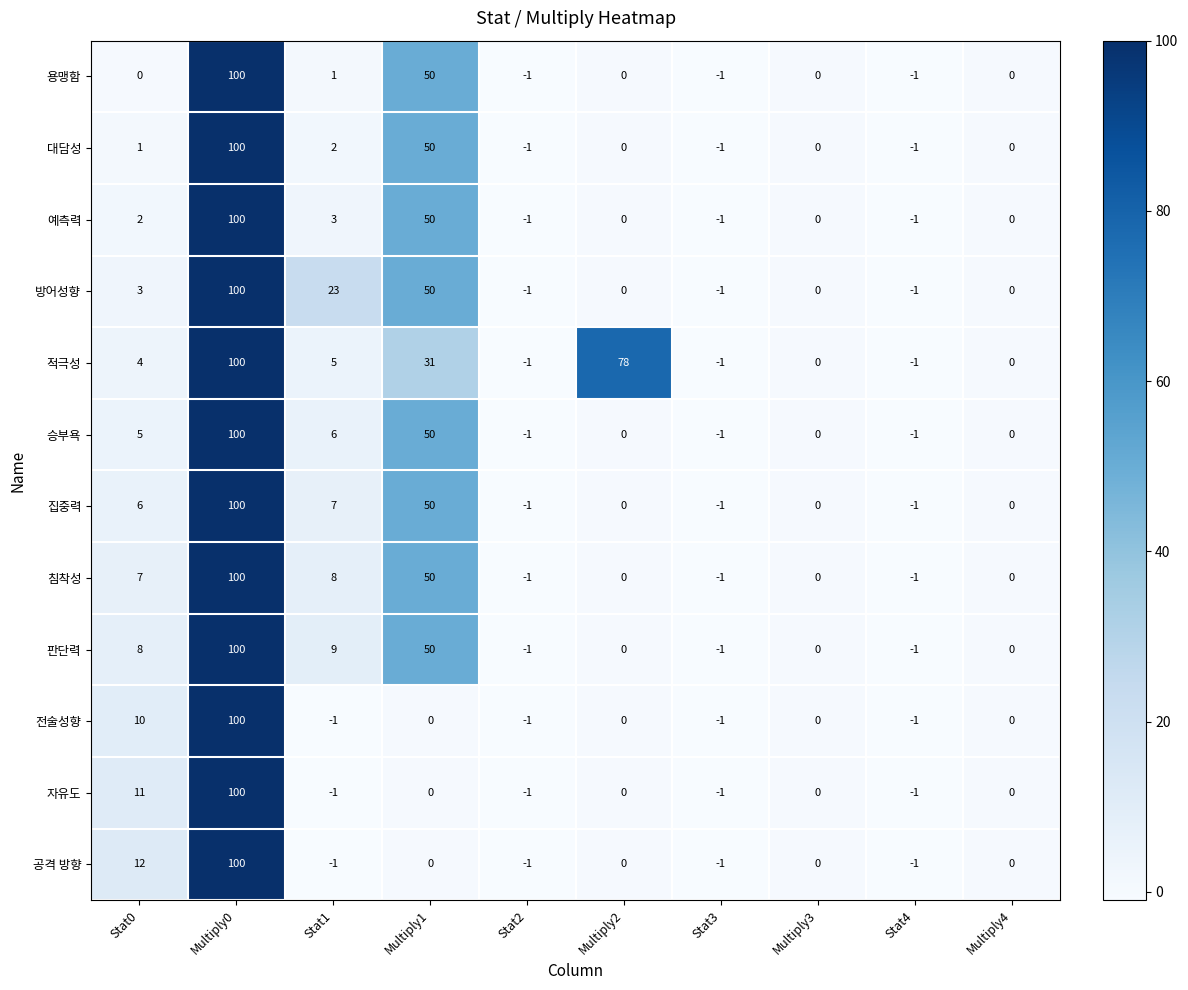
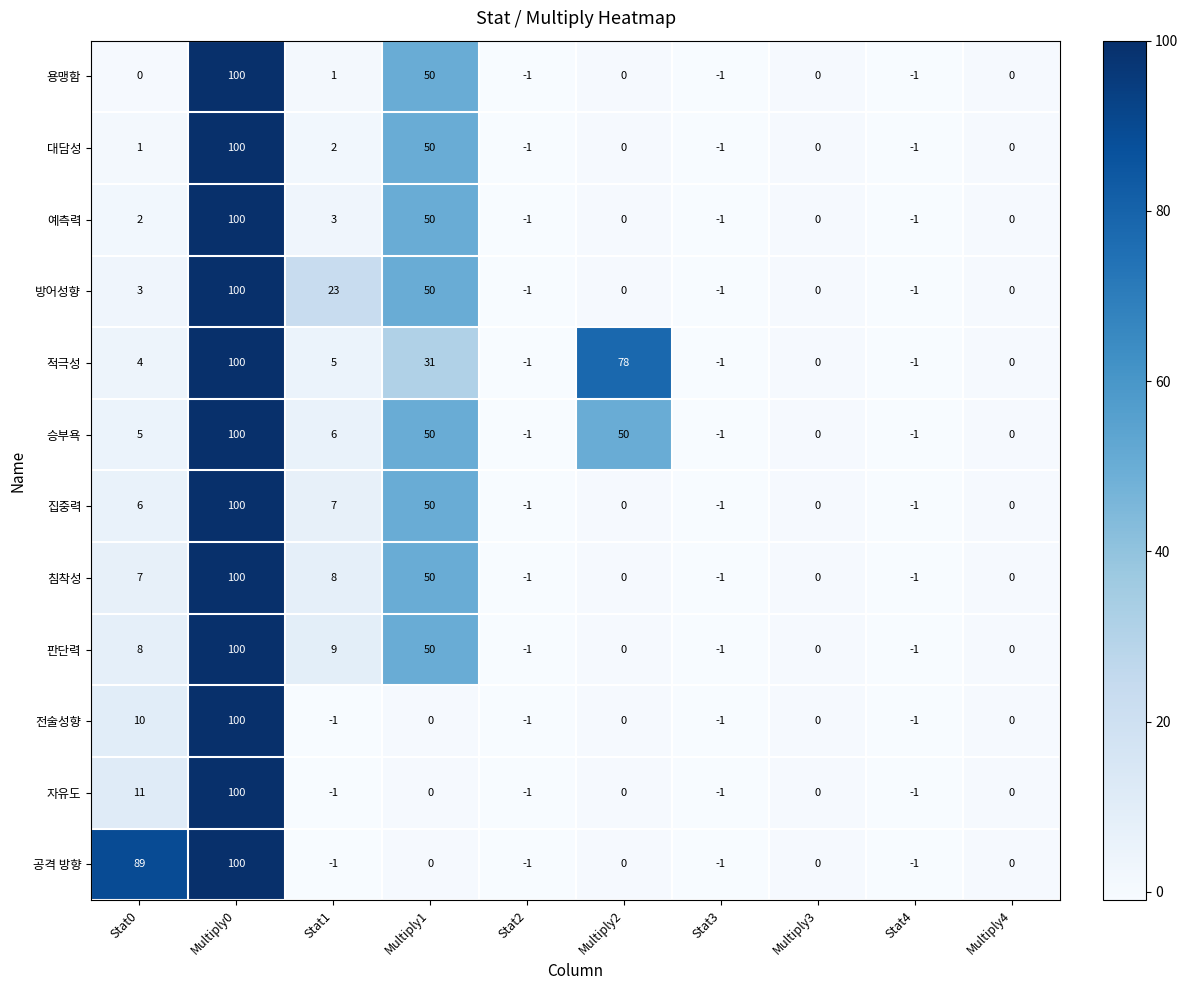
  {
    "용맹함": {
      "Stat0": 0,
      "Multiply0": 100,
      "Stat1": 1,
      "Multiply1": 50,
      "Stat2": -1,
      "Multiply2": 0,
      "Stat3": -1,
      "Multiply3": 0,
      "Stat4": -1,
      "Multiply4": 0
    },
    "대담성": {
      "Stat0": 1,
      "Multiply0": 100,
      "Stat1": 2,
      "Multiply1": 50,
      "Stat2": -1,
      "Multiply2": 0,
      "Stat3": -1,
      "Multiply3": 0,
      "Stat4": -1,
      "Multiply4": 0
    },
    "예측력": {
      "Stat0": 2,
      "Multiply0": 100,
      "Stat1": 3,
      "Multiply1": 50,
      "Stat2": -1,
      "Multiply2": 0,
      "Stat3": -1,
      "Multiply3": 0,
      "Stat4": -1,
      "Multiply4": 0
    },
    "방어성향": {
      "Stat0": 3,
      "Multiply0": 100,
      "Stat1": 23,
      "Multiply1": 50,
      "Stat2": -1,
      "Multiply2": 0,
      "Stat3": -1,
      "Multiply3": 0,
      "Stat4": -1,
      "Multiply4": 0
    },
    "적극성": {
      "Stat0": 4,
      "Multiply0": 100,
      "Stat1": 5,
      "Multiply1": 31,
      "Stat2": -1,
      "Multiply2": 78,
      "Stat3": -1,
      "Multiply3": 0,
      "Stat4": -1,
      "Multiply4": 0
    },
    "승부욕": {
      "Stat0": 5,
      "Multiply0": 100,
      "Stat1": 6,
      "Multiply1": 50,
      "Stat2": -1,
-     "Multiply2": 0,
+     "Multiply2": 50,
      "Stat3": -1,
      "Multiply3": 0,
      "Stat4": -1,
      "Multiply4": 0
    },
    "집중력": {
      "Stat0": 6,
      "Multiply0": 100,
      "Stat1": 7,
      "Multiply1": 50,
      "Stat2": -1,
      "Multiply2": 0,
      "Stat3": -1,
      "Multiply3": 0,
      "Stat4": -1,
      "Multiply4": 0
    },
    "침착성": {
      "Stat0": 7,
      "Multiply0": 100,
      "Stat1": 8,
      "Multiply1": 50,
      "Stat2": -1,
      "Multiply2": 0,
      "Stat3": -1,
      "Multiply3": 0,
      "Stat4": -1,
      "Multiply4": 0
    },
    "판단력": {
      "Stat0": 8,
      "Multiply0": 100,
      "Stat1": 9,
      "Multiply1": 50,
      "Stat2": -1,
      "Multiply2": 0,
      "Stat3": -1,
      "Multiply3": 0,
      "Stat4": -1,
      "Multiply4": 0
    },
    "전술성향": {
      "Stat0": 10,
      "Multiply0": 100,
      "Stat1": -1,
      "Multiply1": 0,
      "Stat2": -1,
      "Multiply2": 0,
      "Stat3": -1,
      "Multiply3": 0,
      "Stat4": -1,
      "Multiply4": 0
    },
    "자유도": {
      "Stat0": 11,
      "Multiply0": 100,
      "Stat1": -1,
      "Multiply1": 0,
      "Stat2": -1,
      "Multiply2": 0,
      "Stat3": -1,
      "Multiply3": 0,
      "Stat4": -1,
      "Multiply4": 0
    },
    "공격 방향": {
-     "Stat0": 12,
+     "Stat0": 89,
      "Multiply0": 100,
      "Stat1": -1,
      "Multiply1": 0,
      "Stat2": -1,
      "Multiply2": 0,
      "Stat3": -1,
      "Multiply3": 0,
      "Stat4": -1,
      "Multiply4": 0
    }
  }
